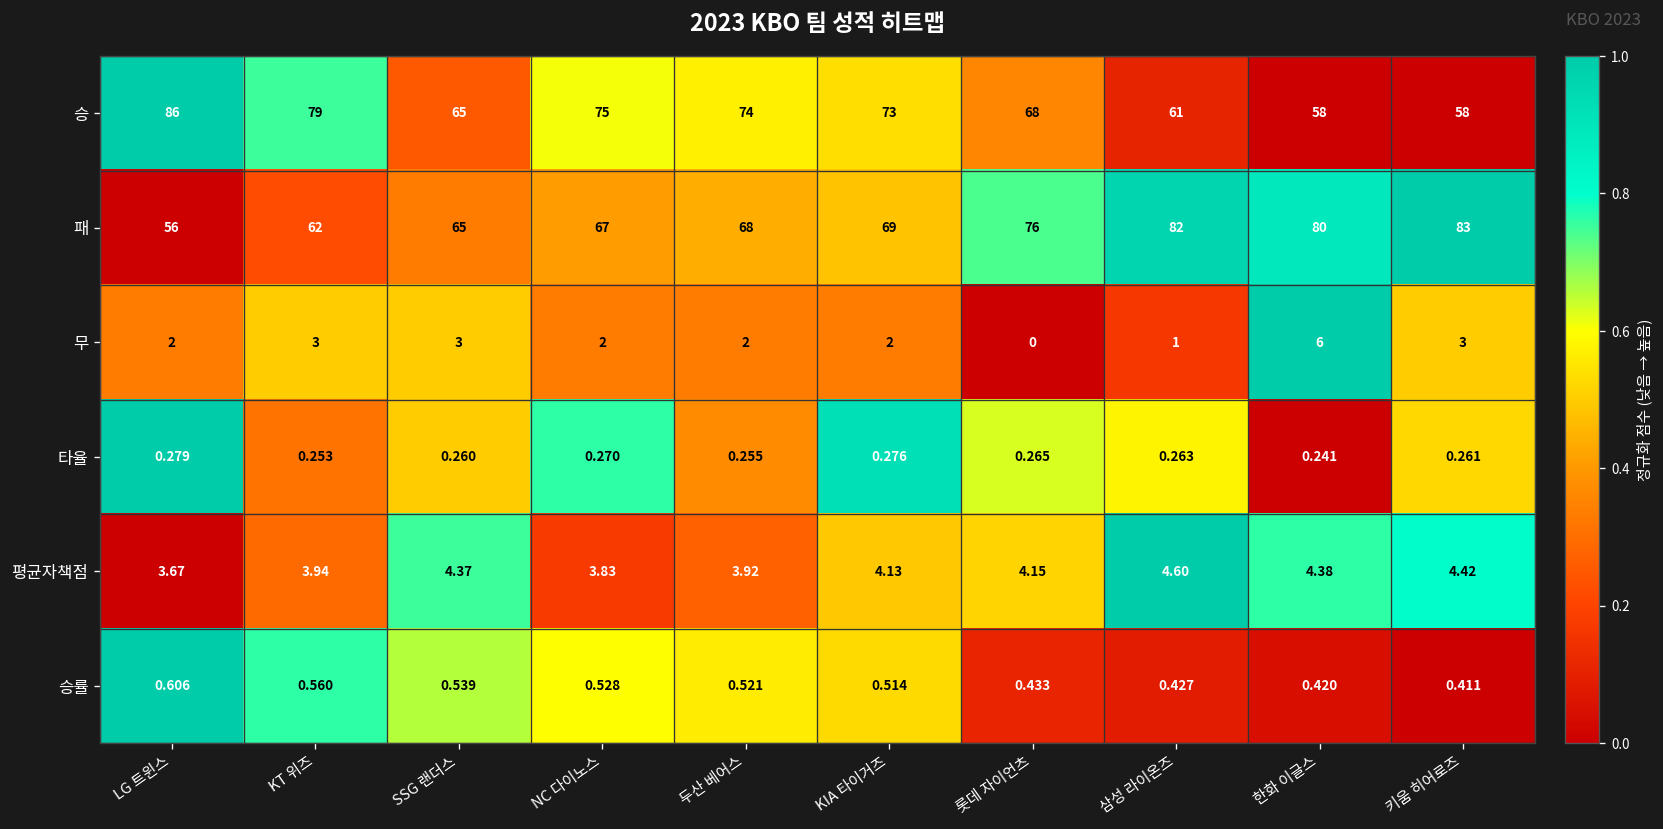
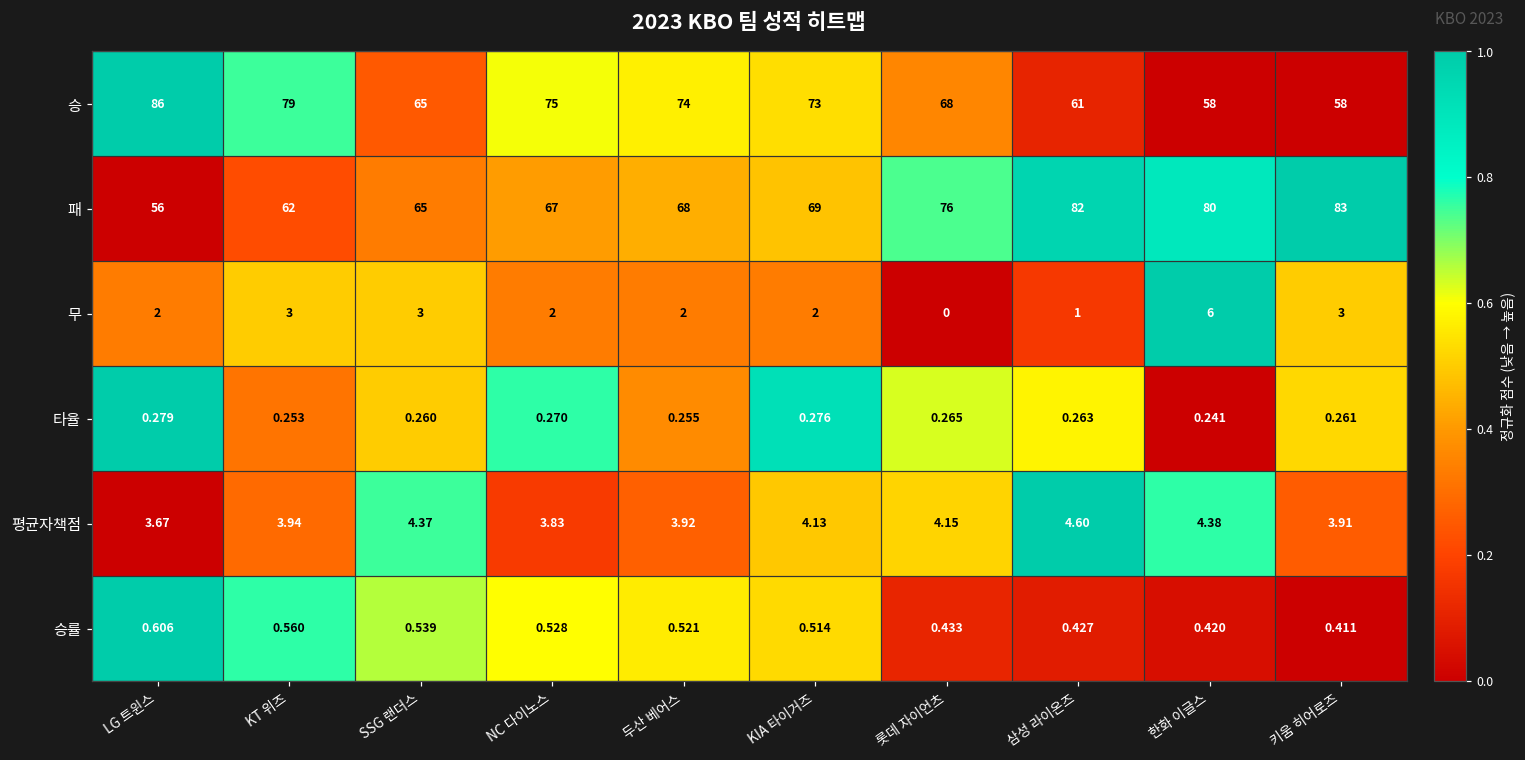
  {
    "승": {
      "LG 트윈스": 86,
      "KT 위즈": 79,
      "SSG 랜더스": 65,
      "NC 다이노스": 75,
      "두산 베어스": 74,
      "KIA 타이거즈": 73,
      "롯데 자이언츠": 68,
      "삼성 라이온즈": 61,
      "한화 이글스": 58,
      "키움 히어로즈": 58
    },
    "패": {
      "LG 트윈스": 56,
      "KT 위즈": 62,
      "SSG 랜더스": 65,
      "NC 다이노스": 67,
      "두산 베어스": 68,
      "KIA 타이거즈": 69,
      "롯데 자이언츠": 76,
      "삼성 라이온즈": 82,
      "한화 이글스": 80,
      "키움 히어로즈": 83
    },
    "무": {
      "LG 트윈스": 2,
      "KT 위즈": 3,
      "SSG 랜더스": 3,
      "NC 다이노스": 2,
      "두산 베어스": 2,
      "KIA 타이거즈": 2,
      "롯데 자이언츠": 0,
      "삼성 라이온즈": 1,
      "한화 이글스": 6,
      "키움 히어로즈": 3
    },
    "타율": {
      "LG 트윈스": 0.279,
      "KT 위즈": 0.253,
      "SSG 랜더스": 0.260,
      "NC 다이노스": 0.270,
      "두산 베어스": 0.255,
      "KIA 타이거즈": 0.276,
      "롯데 자이언츠": 0.265,
      "삼성 라이온즈": 0.263,
      "한화 이글스": 0.241,
      "키움 히어로즈": 0.261
    },
    "평균자책점": {
      "LG 트윈스": 3.67,
      "KT 위즈": 3.94,
      "SSG 랜더스": 4.37,
      "NC 다이노스": 3.83,
      "두산 베어스": 3.92,
      "KIA 타이거즈": 4.13,
      "롯데 자이언츠": 4.15,
      "삼성 라이온즈": 4.60,
      "한화 이글스": 4.38,
-     "키움 히어로즈": 4.42
+     "키움 히어로즈": 3.91
    },
    "승률": {
      "LG 트윈스": 0.606,
      "KT 위즈": 0.560,
      "SSG 랜더스": 0.539,
      "NC 다이노스": 0.528,
      "두산 베어스": 0.521,
      "KIA 타이거즈": 0.514,
      "롯데 자이언츠": 0.433,
      "삼성 라이온즈": 0.427,
      "한화 이글스": 0.420,
      "키움 히어로즈": 0.411
    }
  }
